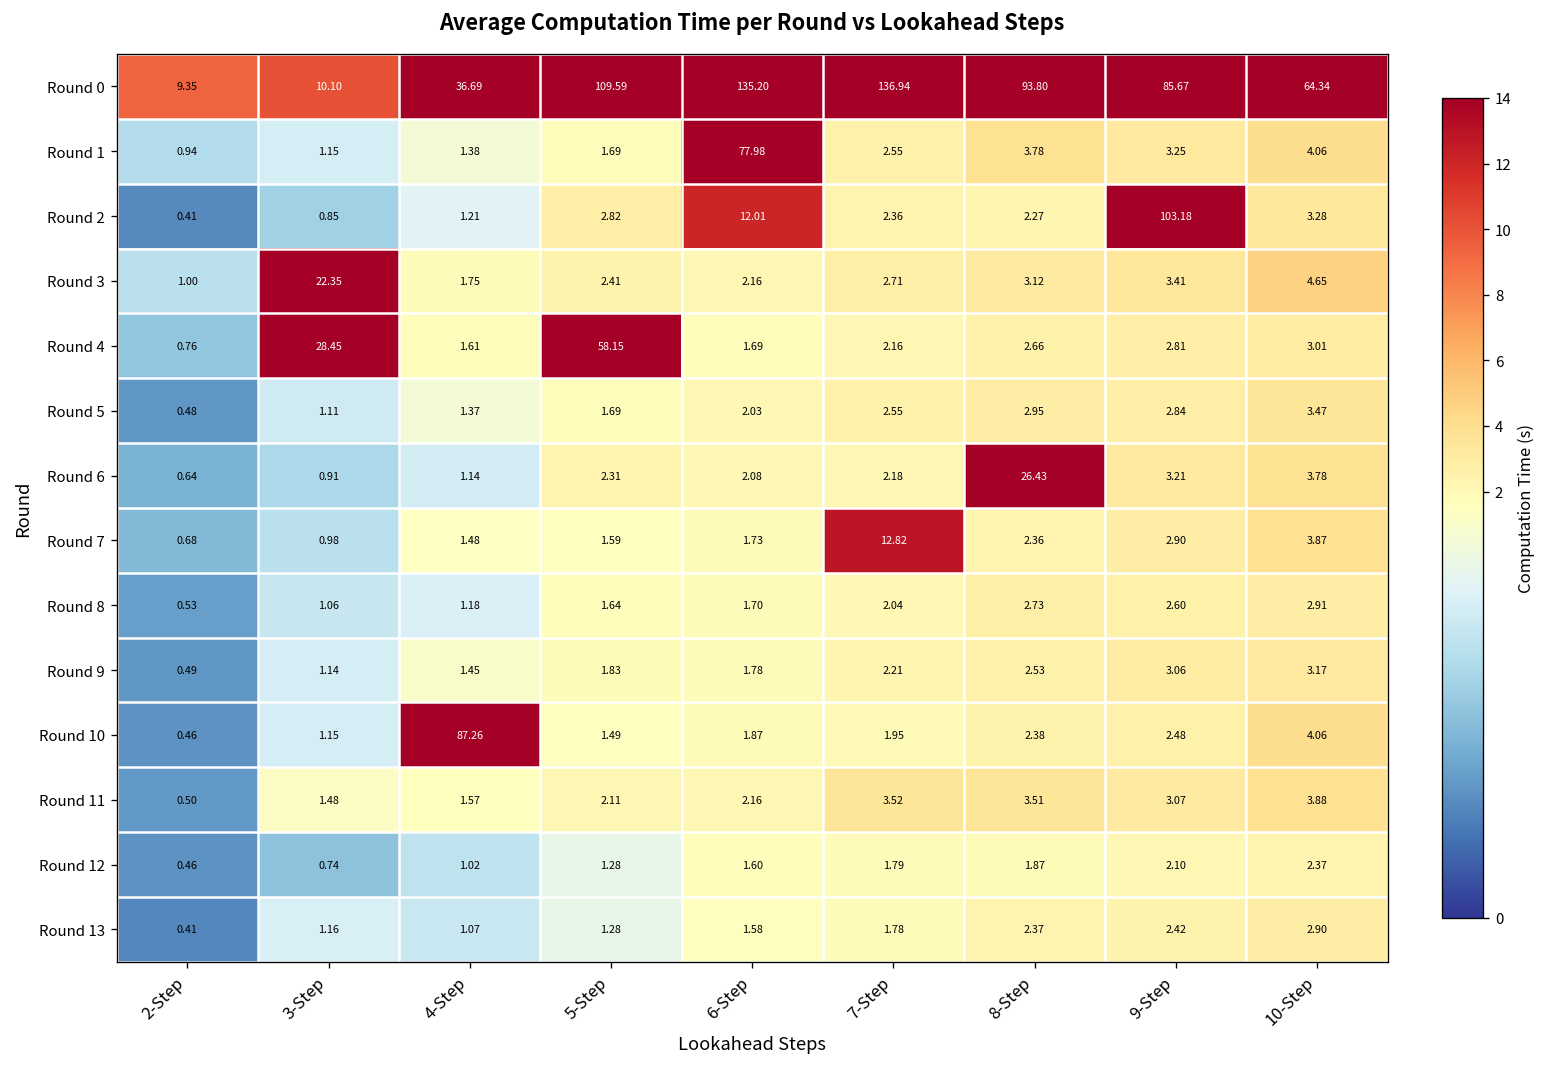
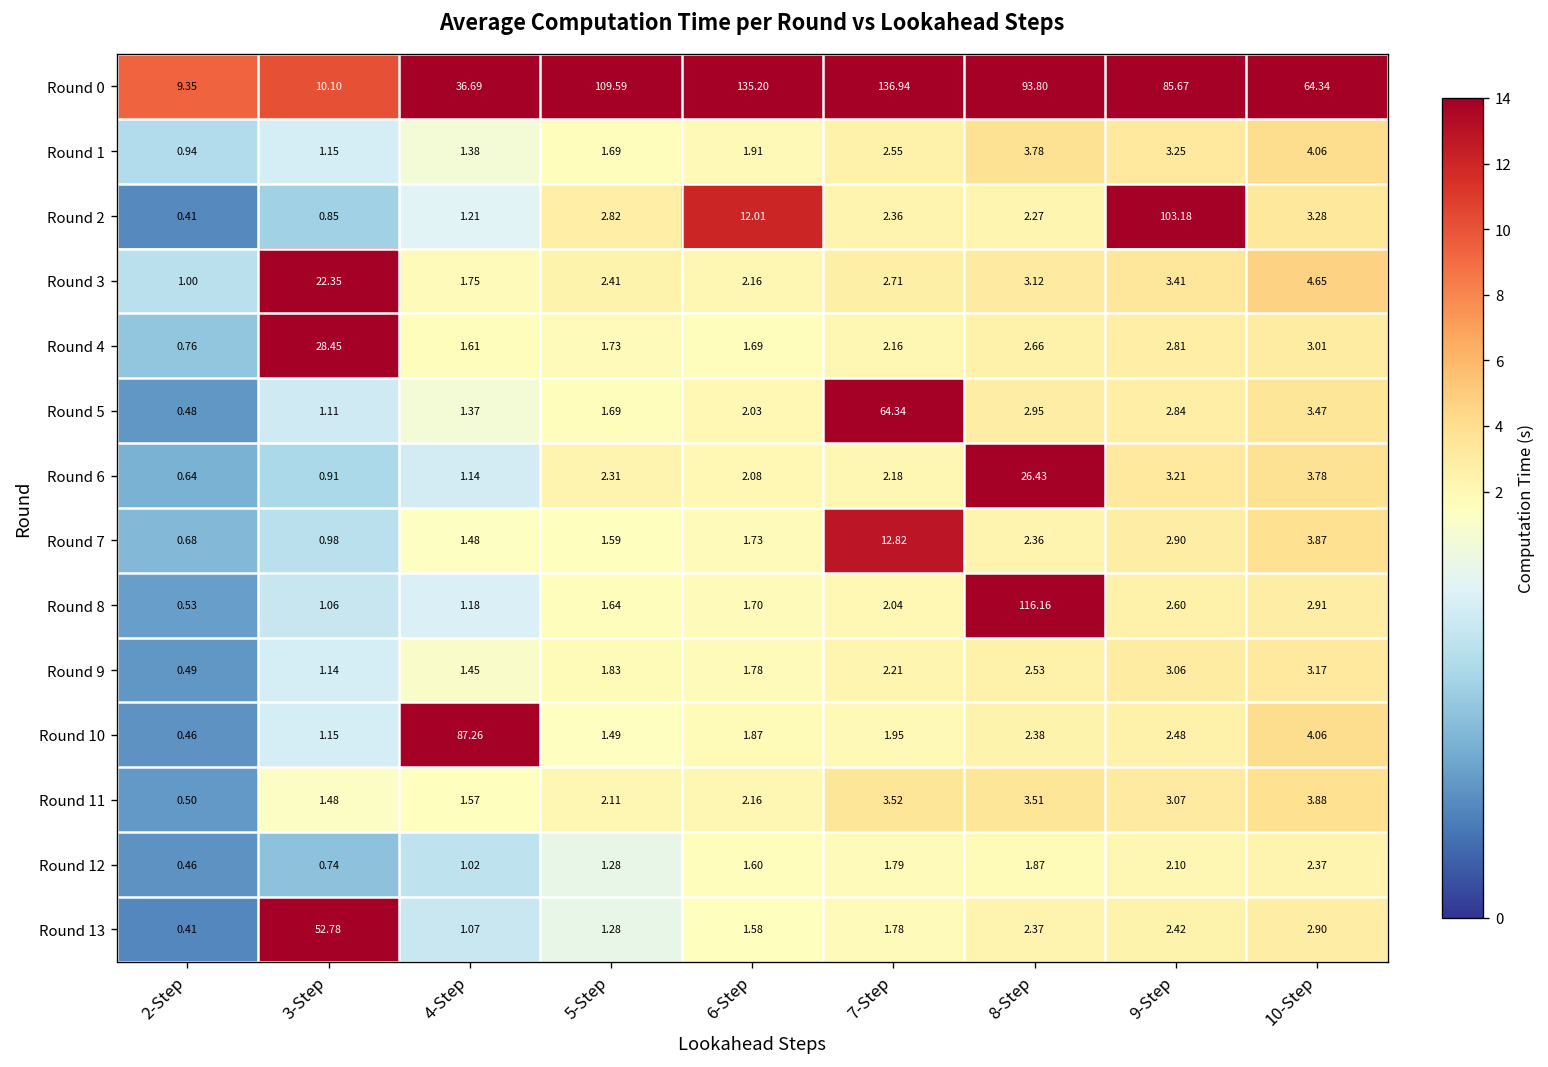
  {
    "Round 0": {
      "2-Step": 9.35,
      "3-Step": 10.10,
      "4-Step": 36.69,
      "5-Step": 109.59,
      "6-Step": 135.20,
      "7-Step": 136.94,
      "8-Step": 93.80,
      "9-Step": 85.67,
      "10-Step": 64.34
    },
    "Round 1": {
      "2-Step": 0.94,
      "3-Step": 1.15,
      "4-Step": 1.38,
      "5-Step": 1.69,
-     "6-Step": 77.98,
+     "6-Step": 1.91,
      "7-Step": 2.55,
      "8-Step": 3.78,
      "9-Step": 3.25,
      "10-Step": 4.06
    },
    "Round 2": {
      "2-Step": 0.41,
      "3-Step": 0.85,
      "4-Step": 1.21,
      "5-Step": 2.82,
      "6-Step": 12.01,
      "7-Step": 2.36,
      "8-Step": 2.27,
      "9-Step": 103.18,
      "10-Step": 3.28
    },
    "Round 3": {
      "2-Step": 1.00,
      "3-Step": 22.35,
      "4-Step": 1.75,
      "5-Step": 2.41,
      "6-Step": 2.16,
      "7-Step": 2.71,
      "8-Step": 3.12,
      "9-Step": 3.41,
      "10-Step": 4.65
    },
    "Round 4": {
      "2-Step": 0.76,
      "3-Step": 28.45,
      "4-Step": 1.61,
-     "5-Step": 58.15,
+     "5-Step": 1.73,
      "6-Step": 1.69,
      "7-Step": 2.16,
      "8-Step": 2.66,
      "9-Step": 2.81,
      "10-Step": 3.01
    },
    "Round 5": {
      "2-Step": 0.48,
      "3-Step": 1.11,
      "4-Step": 1.37,
      "5-Step": 1.69,
      "6-Step": 2.03,
-     "7-Step": 2.55,
+     "7-Step": 64.34,
      "8-Step": 2.95,
      "9-Step": 2.84,
      "10-Step": 3.47
    },
    "Round 6": {
      "2-Step": 0.64,
      "3-Step": 0.91,
      "4-Step": 1.14,
      "5-Step": 2.31,
      "6-Step": 2.08,
      "7-Step": 2.18,
      "8-Step": 26.43,
      "9-Step": 3.21,
      "10-Step": 3.78
    },
    "Round 7": {
      "2-Step": 0.68,
      "3-Step": 0.98,
      "4-Step": 1.48,
      "5-Step": 1.59,
      "6-Step": 1.73,
      "7-Step": 12.82,
      "8-Step": 2.36,
      "9-Step": 2.90,
      "10-Step": 3.87
    },
    "Round 8": {
      "2-Step": 0.53,
      "3-Step": 1.06,
      "4-Step": 1.18,
      "5-Step": 1.64,
      "6-Step": 1.70,
      "7-Step": 2.04,
-     "8-Step": 2.73,
+     "8-Step": 116.16,
      "9-Step": 2.60,
      "10-Step": 2.91
    },
    "Round 9": {
      "2-Step": 0.49,
      "3-Step": 1.14,
      "4-Step": 1.45,
      "5-Step": 1.83,
      "6-Step": 1.78,
      "7-Step": 2.21,
      "8-Step": 2.53,
      "9-Step": 3.06,
      "10-Step": 3.17
    },
    "Round 10": {
      "2-Step": 0.46,
      "3-Step": 1.15,
      "4-Step": 87.26,
      "5-Step": 1.49,
      "6-Step": 1.87,
      "7-Step": 1.95,
      "8-Step": 2.38,
      "9-Step": 2.48,
      "10-Step": 4.06
    },
    "Round 11": {
      "2-Step": 0.50,
      "3-Step": 1.48,
      "4-Step": 1.57,
      "5-Step": 2.11,
      "6-Step": 2.16,
      "7-Step": 3.52,
      "8-Step": 3.51,
      "9-Step": 3.07,
      "10-Step": 3.88
    },
    "Round 12": {
      "2-Step": 0.46,
      "3-Step": 0.74,
      "4-Step": 1.02,
      "5-Step": 1.28,
      "6-Step": 1.60,
      "7-Step": 1.79,
      "8-Step": 1.87,
      "9-Step": 2.10,
      "10-Step": 2.37
    },
    "Round 13": {
      "2-Step": 0.41,
-     "3-Step": 1.16,
+     "3-Step": 52.78,
      "4-Step": 1.07,
      "5-Step": 1.28,
      "6-Step": 1.58,
      "7-Step": 1.78,
      "8-Step": 2.37,
      "9-Step": 2.42,
      "10-Step": 2.90
    }
  }
